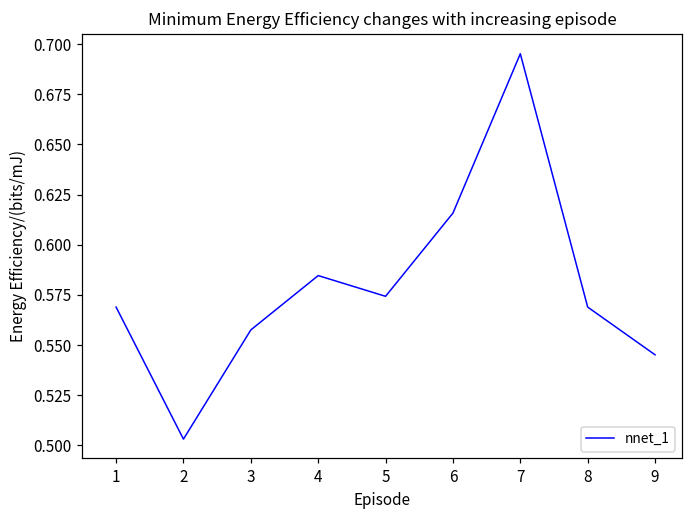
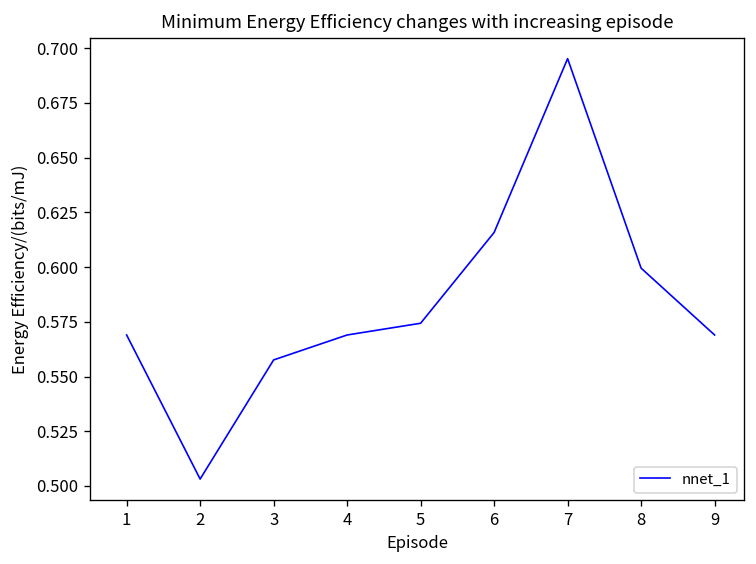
  {
    "1": 0.569,
    "2": 0.503,
    "3": 0.558,
-   "4": 0.585,
+   "4": 0.569,
    "5": 0.574,
    "6": 0.616,
    "7": 0.695,
-   "8": 0.569,
-   "9": 0.545
+   "8": 0.600,
+   "9": 0.569
  }
